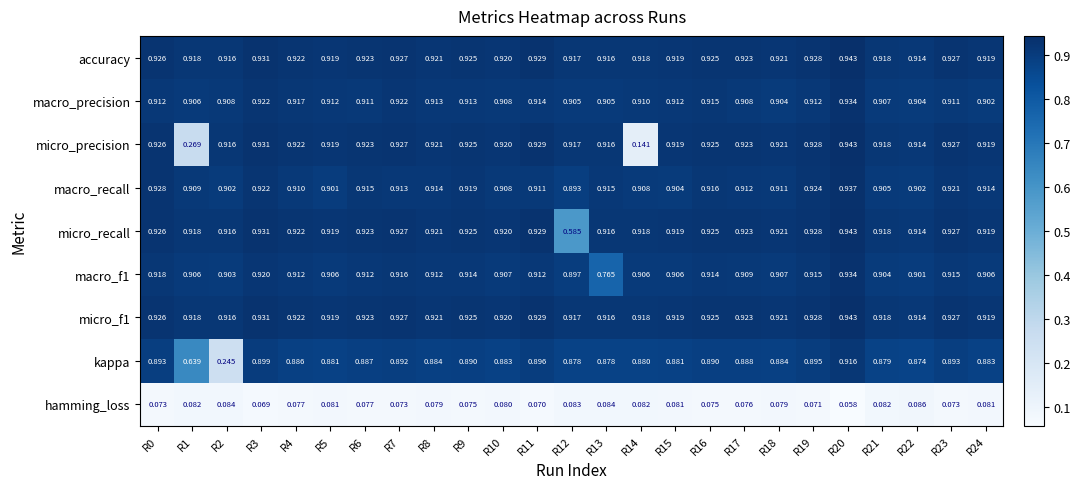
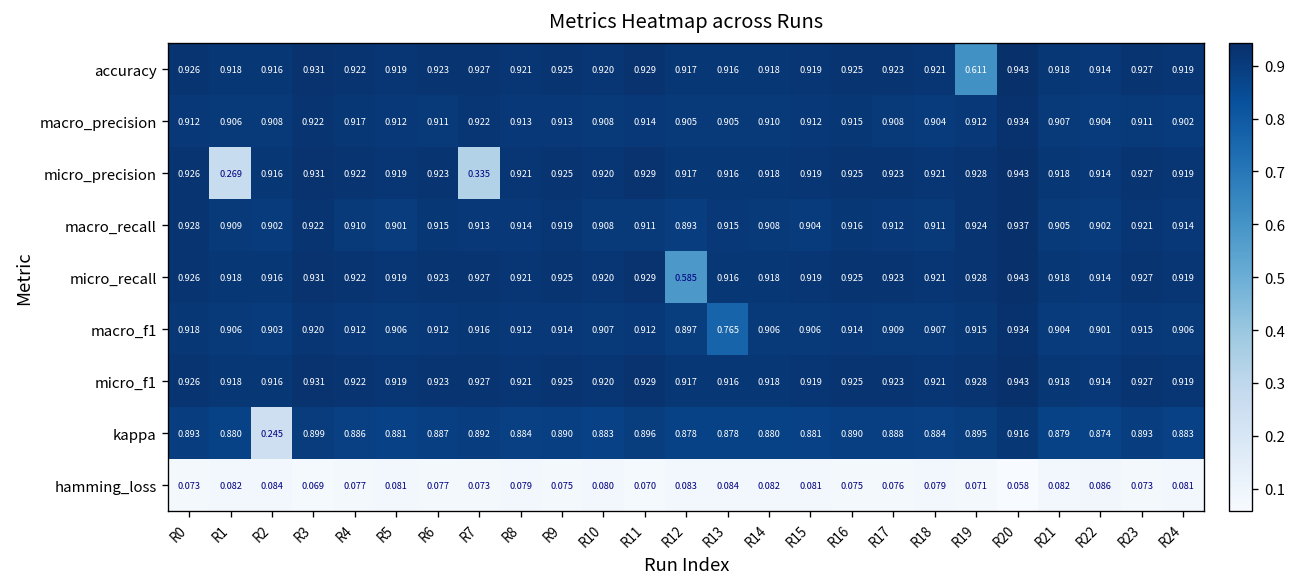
  {
    "accuracy": {
      "R0": 0.926,
      "R1": 0.918,
      "R2": 0.916,
      "R3": 0.931,
      "R4": 0.922,
      "R5": 0.919,
      "R6": 0.923,
      "R7": 0.927,
      "R8": 0.921,
      "R9": 0.925,
      "R10": 0.920,
      "R11": 0.929,
      "R12": 0.917,
      "R13": 0.916,
      "R14": 0.918,
      "R15": 0.919,
      "R16": 0.925,
      "R17": 0.923,
      "R18": 0.921,
-     "R19": 0.928,
+     "R19": 0.611,
      "R20": 0.943,
      "R21": 0.918,
      "R22": 0.914,
      "R23": 0.927,
      "R24": 0.919
    },
    "micro_precision": {
      "R0": 0.926,
      "R1": 0.269,
      "R2": 0.916,
      "R3": 0.931,
      "R4": 0.922,
      "R5": 0.919,
      "R6": 0.923,
-     "R7": 0.927,
+     "R7": 0.335,
      "R8": 0.921,
      "R9": 0.925,
      "R10": 0.920,
      "R11": 0.929,
      "R12": 0.917,
      "R13": 0.916,
-     "R14": 0.141,
+     "R14": 0.918,
      "R15": 0.919,
      "R16": 0.925,
      "R17": 0.923,
      "R18": 0.921,
      "R19": 0.928,
      "R20": 0.943,
      "R21": 0.918,
      "R22": 0.914,
      "R23": 0.927,
      "R24": 0.919
    },
    "kappa": {
      "R0": 0.893,
-     "R1": 0.639,
+     "R1": 0.880,
      "R2": 0.245,
      "R3": 0.899,
      "R4": 0.886,
      "R5": 0.881,
      "R6": 0.887,
      "R7": 0.892,
      "R8": 0.884,
      "R9": 0.890,
      "R10": 0.883,
      "R11": 0.896,
      "R12": 0.878,
      "R13": 0.878,
      "R14": 0.880,
      "R15": 0.881,
      "R16": 0.890,
      "R17": 0.888,
      "R18": 0.884,
      "R19": 0.895,
      "R20": 0.916,
      "R21": 0.879,
      "R22": 0.874,
      "R23": 0.893,
      "R24": 0.883
    }
  }
